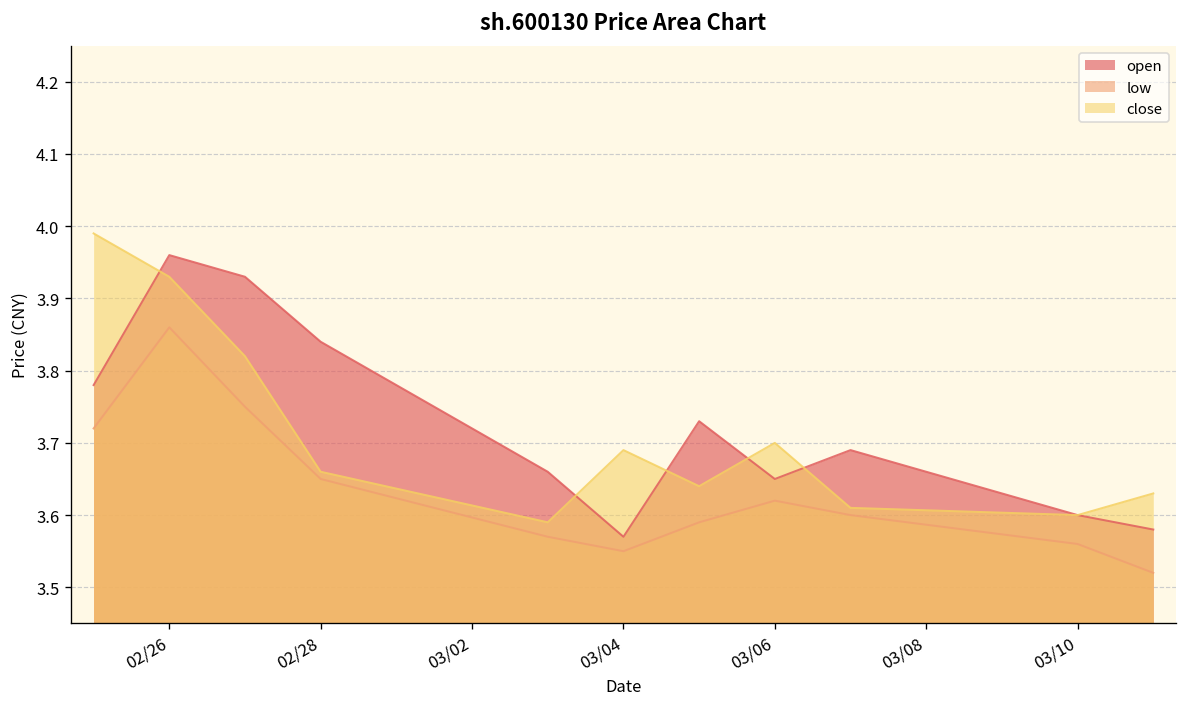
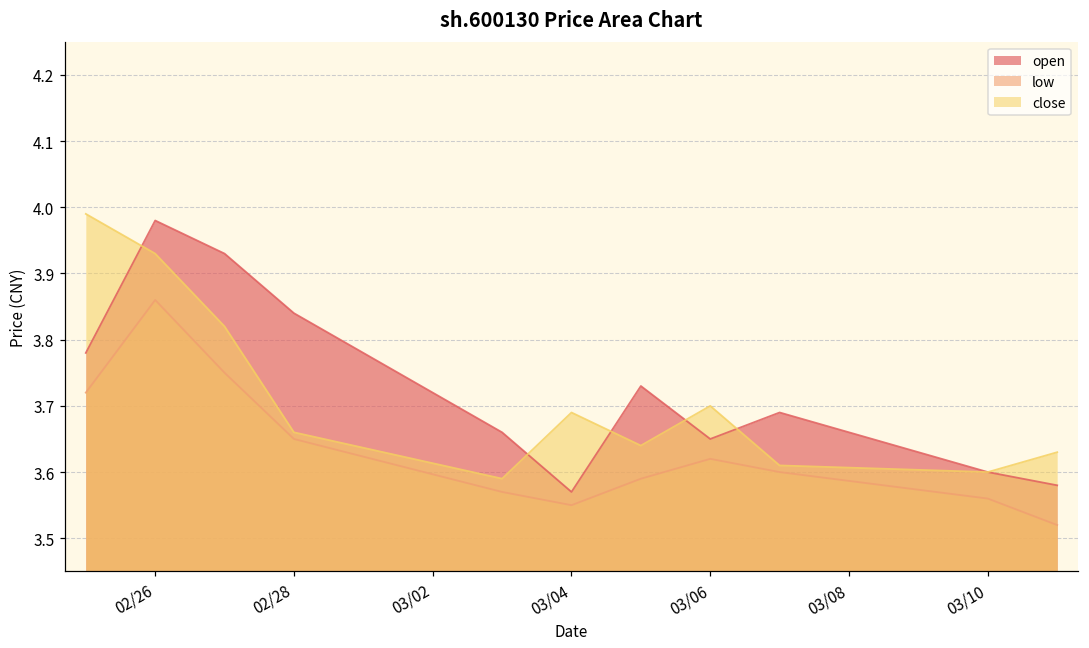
  {
    "open": {
-     "02/26": 3.96,
+     "02/26": 3.98,
      "02/28": 3.84,
      "03/04": 3.57,
      "03/06": 3.65
    }
  }
